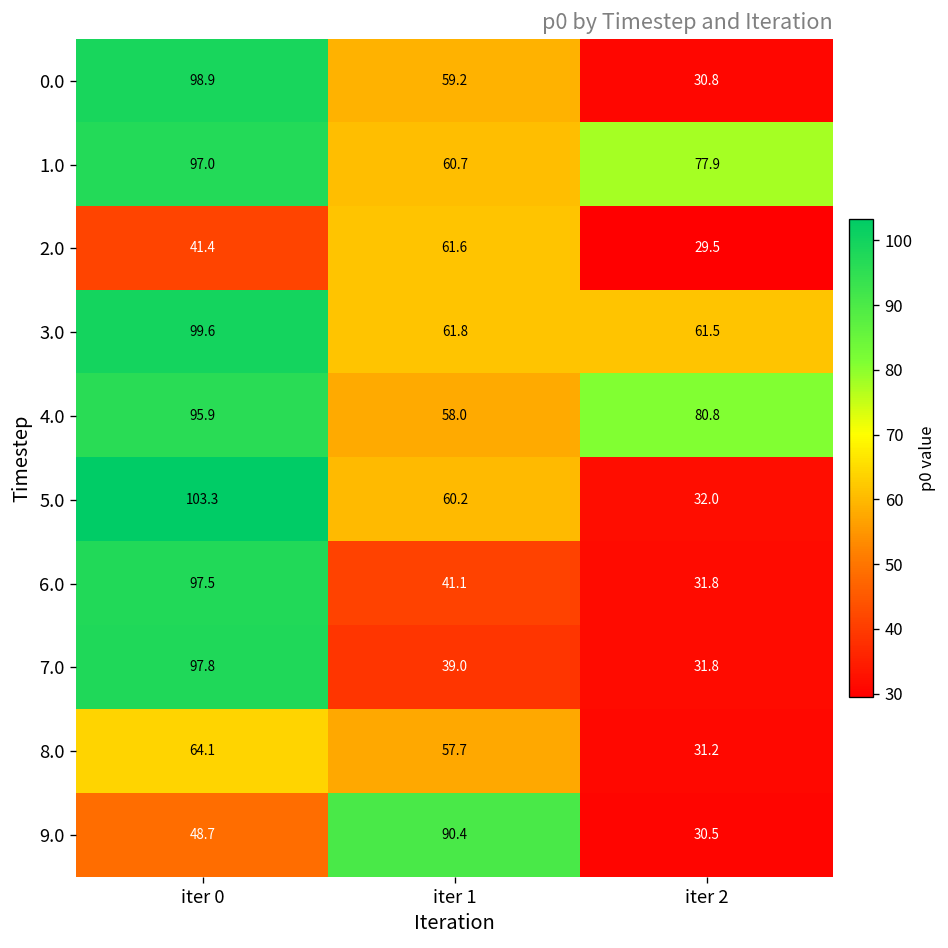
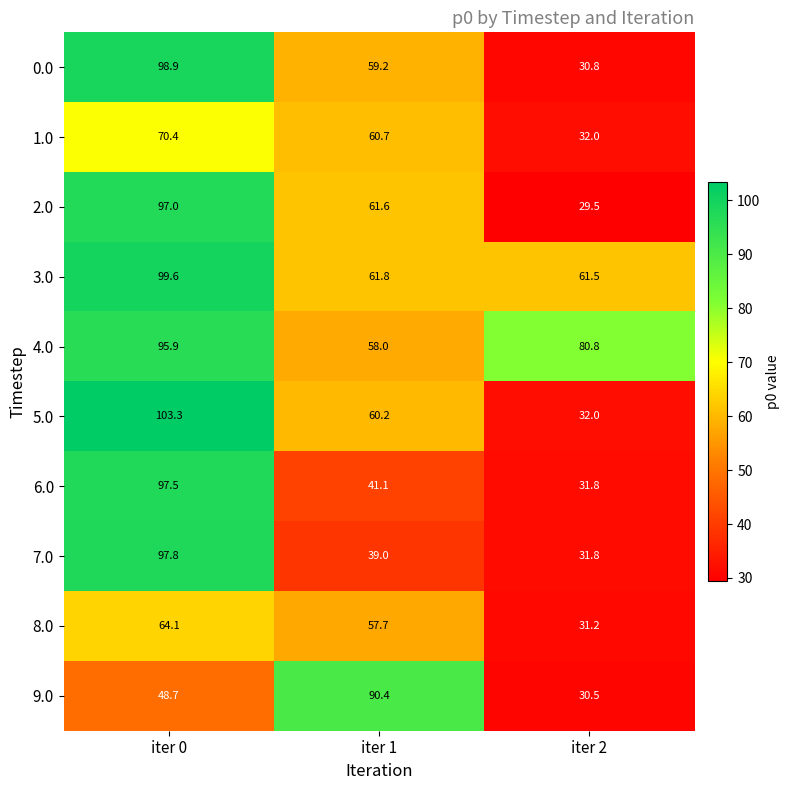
  {
    "0.0": {
      "iter 0": 98.9,
      "iter 1": 59.2,
      "iter 2": 30.8
    },
    "1.0": {
-     "iter 0": 97.0,
+     "iter 0": 70.4,
      "iter 1": 60.7,
-     "iter 2": 77.9
+     "iter 2": 32.0
    },
    "2.0": {
-     "iter 0": 41.4,
+     "iter 0": 97.0,
      "iter 1": 61.6,
      "iter 2": 29.5
    },
    "3.0": {
      "iter 0": 99.6,
      "iter 1": 61.8,
      "iter 2": 61.5
    },
    "4.0": {
      "iter 0": 95.9,
      "iter 1": 58.0,
      "iter 2": 80.8
    },
    "5.0": {
      "iter 0": 103.3,
      "iter 1": 60.2,
      "iter 2": 32.0
    },
    "6.0": {
      "iter 0": 97.5,
      "iter 1": 41.1,
      "iter 2": 31.8
    },
    "7.0": {
      "iter 0": 97.8,
      "iter 1": 39.0,
      "iter 2": 31.8
    },
    "8.0": {
      "iter 0": 64.1,
      "iter 1": 57.7,
      "iter 2": 31.2
    },
    "9.0": {
      "iter 0": 48.7,
      "iter 1": 90.4,
      "iter 2": 30.5
    }
  }
